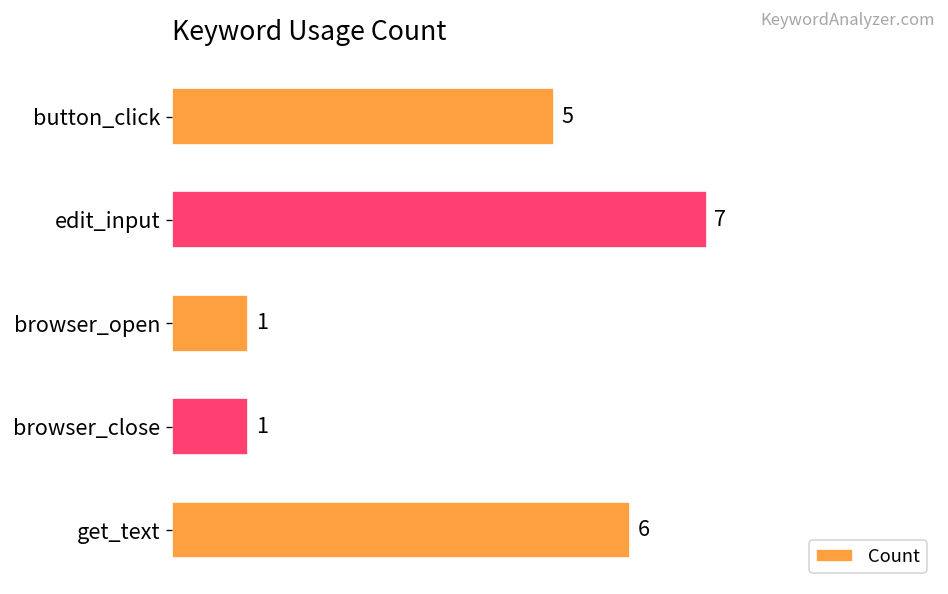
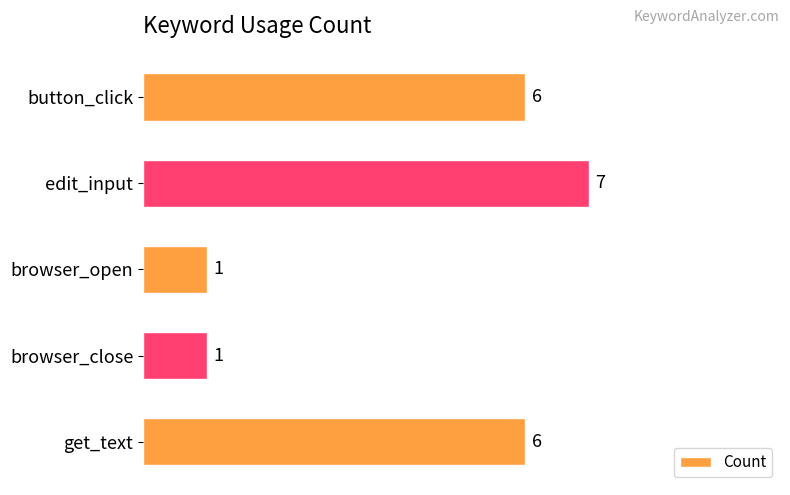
  {
-   "button_click": 5,
+   "button_click": 6,
    "edit_input": 7,
    "browser_open": 1,
    "browser_close": 1,
    "get_text": 6
  }
